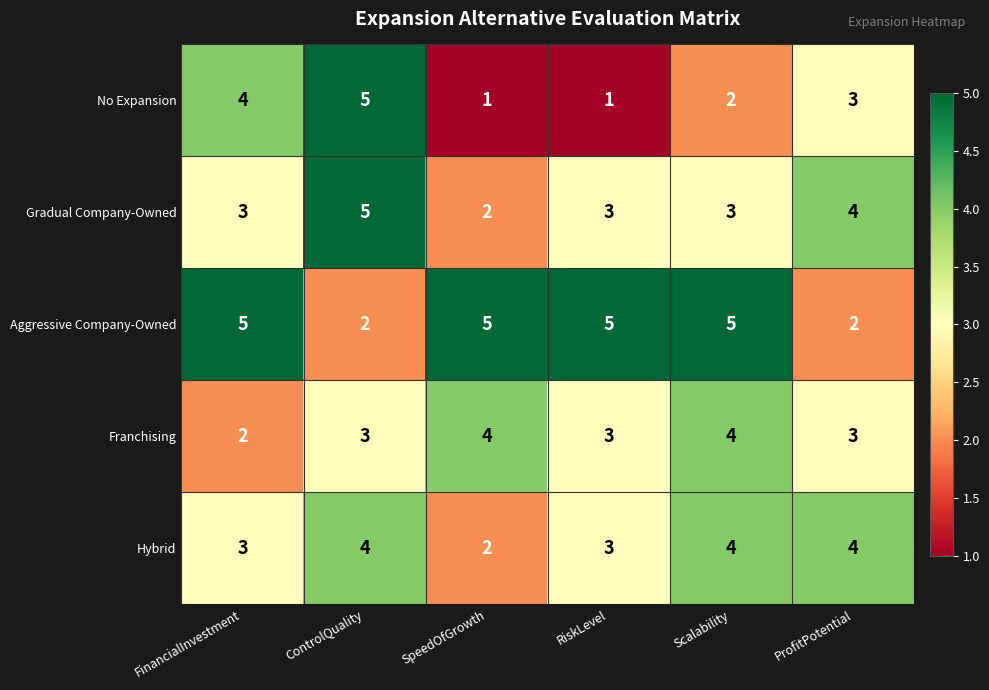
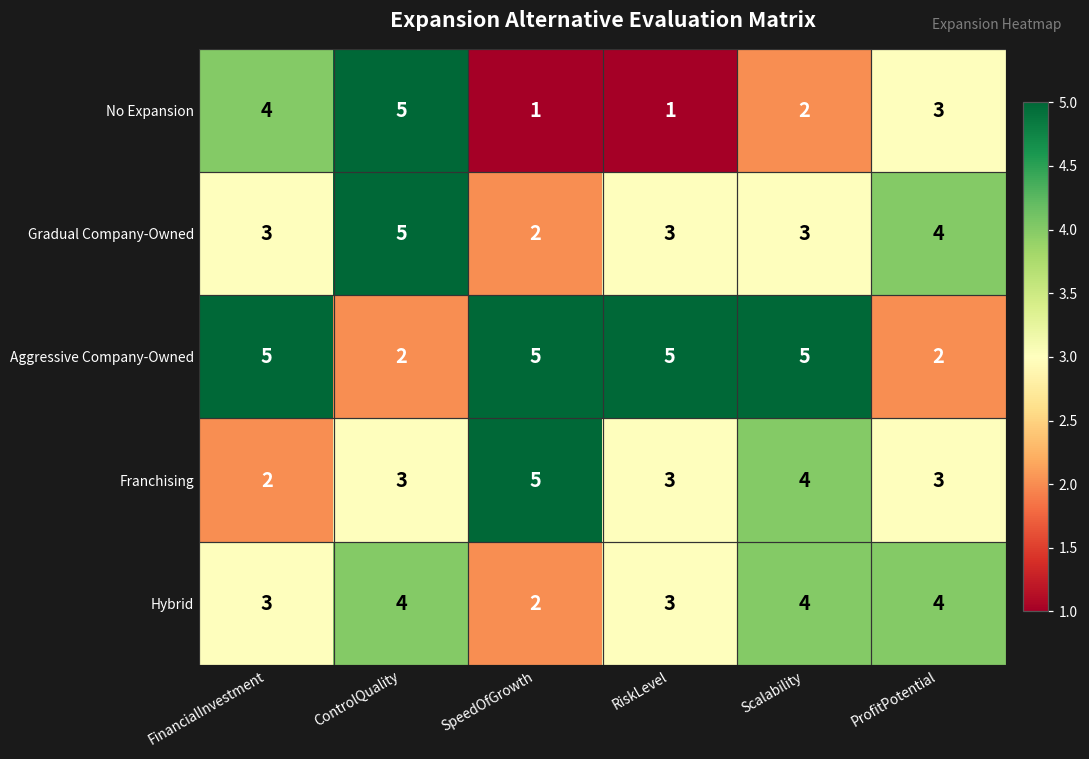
  {
    "No Expansion": {
      "FinancialInvestment": 4,
      "ControlQuality": 5,
      "SpeedOfGrowth": 1,
      "RiskLevel": 1,
      "Scalability": 2,
      "ProfitPotential": 3
    },
    "Gradual Company-Owned": {
      "FinancialInvestment": 3,
      "ControlQuality": 5,
      "SpeedOfGrowth": 2,
      "RiskLevel": 3,
      "Scalability": 3,
      "ProfitPotential": 4
    },
    "Aggressive Company-Owned": {
      "FinancialInvestment": 5,
      "ControlQuality": 2,
      "SpeedOfGrowth": 5,
      "RiskLevel": 5,
      "Scalability": 5,
      "ProfitPotential": 2
    },
    "Franchising": {
      "FinancialInvestment": 2,
      "ControlQuality": 3,
-     "SpeedOfGrowth": 4,
+     "SpeedOfGrowth": 5,
      "RiskLevel": 3,
      "Scalability": 4,
      "ProfitPotential": 3
    },
    "Hybrid": {
      "FinancialInvestment": 3,
      "ControlQuality": 4,
      "SpeedOfGrowth": 2,
      "RiskLevel": 3,
      "Scalability": 4,
      "ProfitPotential": 4
    }
  }
